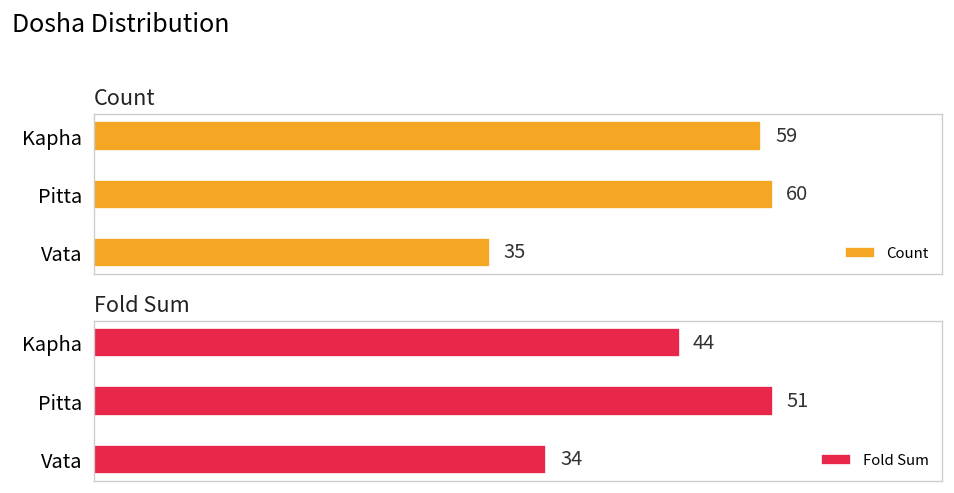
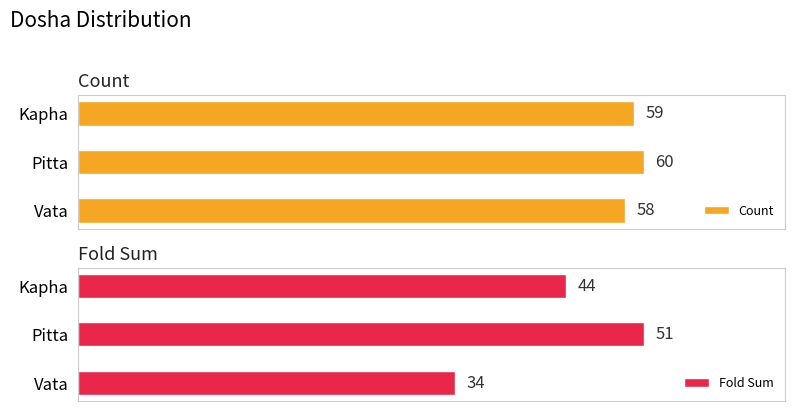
  {
    "Count": {
      "Kapha": 59,
      "Pitta": 60,
-     "Vata": 35
+     "Vata": 58
    },
    "Fold Sum": {
      "Kapha": 44,
      "Pitta": 51,
      "Vata": 34
    }
  }
